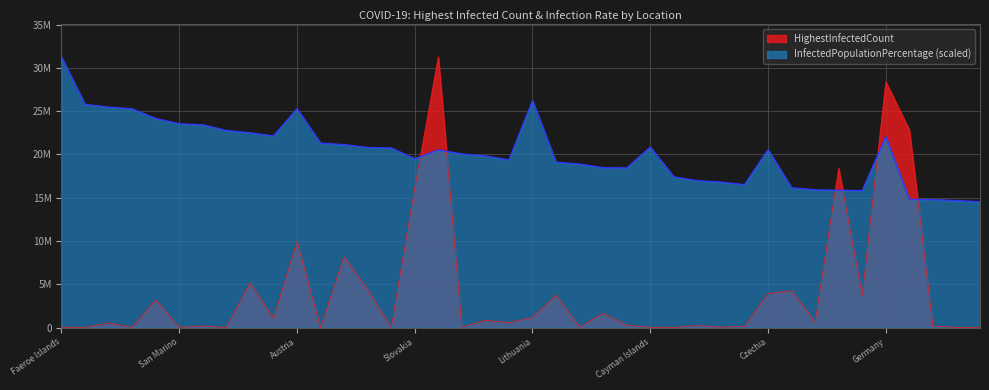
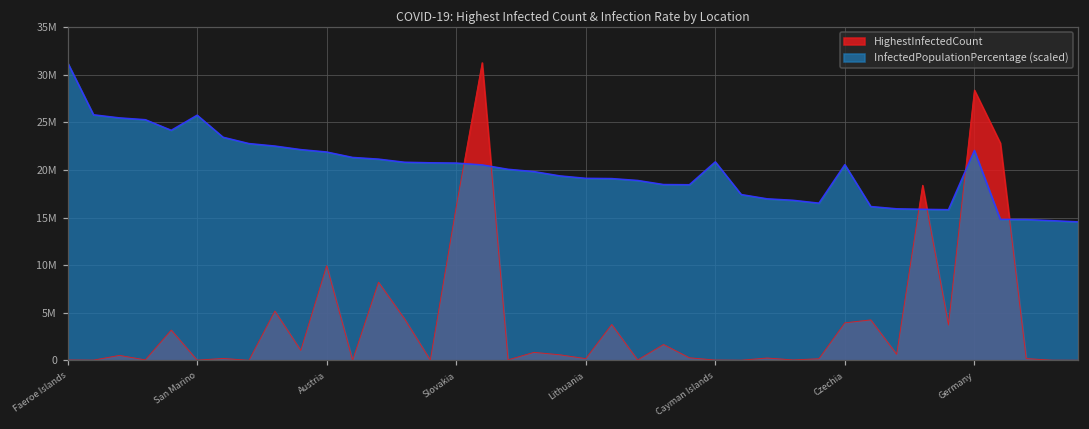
  {
    "HighestInfectedCount": {
      "Faeroe Islands": 0,
      "San Marino": 0,
      "Austria": 10000000,
      "Slovakia": 16000000,
-     "Lithuania": 1000000,
+     "Lithuania": 0,
      "Cayman Islands": 0,
      "Czechia": 4000000,
      "Germany": 28000000
    },
    "InfectedPopulationPercentage (scaled)": {
      "Faeroe Islands": 31000000,
-     "San Marino": 24000000,
-     "Austria": 25000000,
-     "Slovakia": 20000000,
-     "Lithuania": 26000000,
+     "San Marino": 26000000,
+     "Austria": 22000000,
+     "Slovakia": 21000000,
+     "Lithuania": 19000000,
      "Cayman Islands": 21000000,
      "Czechia": 21000000,
      "Germany": 22000000
    }
  }
